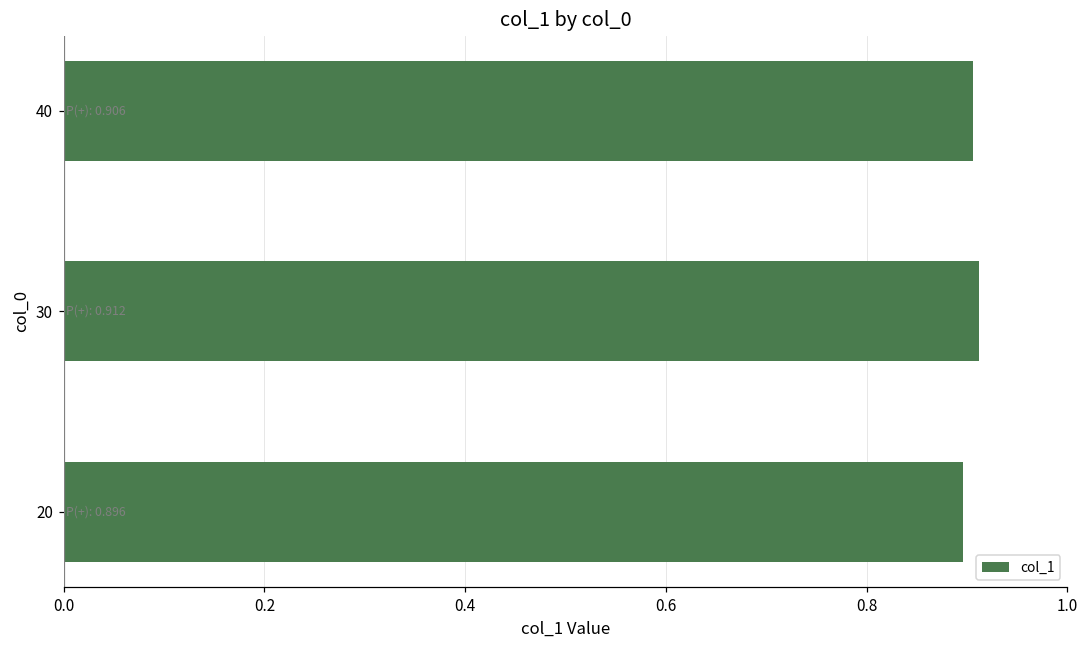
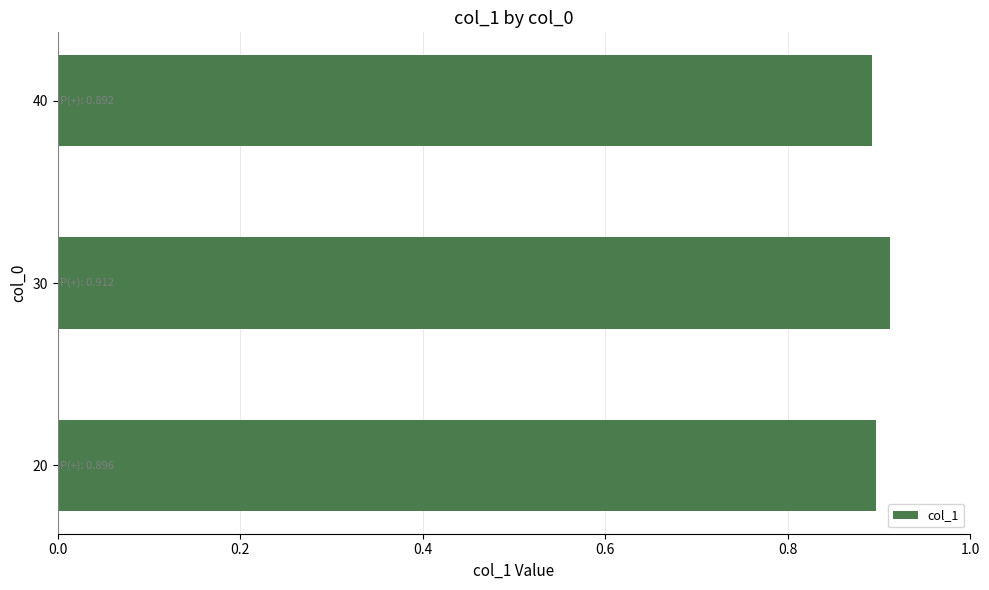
  {
-   "40": 0.906,
+   "40": 0.892,
    "30": 0.912,
    "20": 0.896
  }
